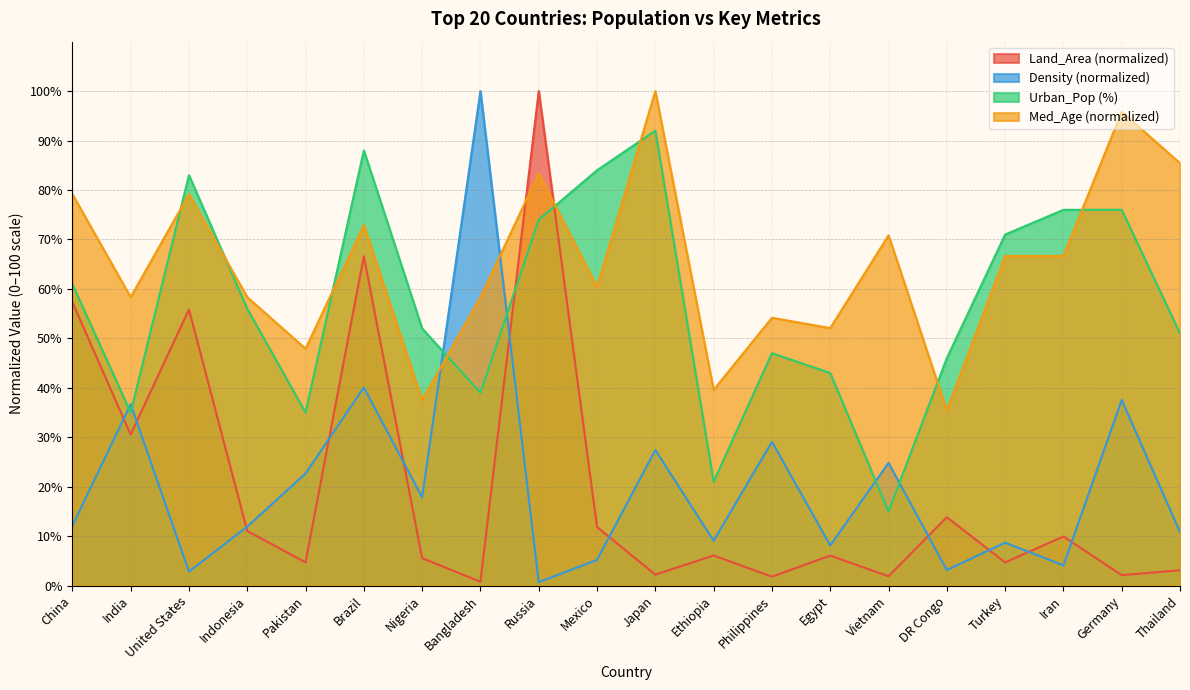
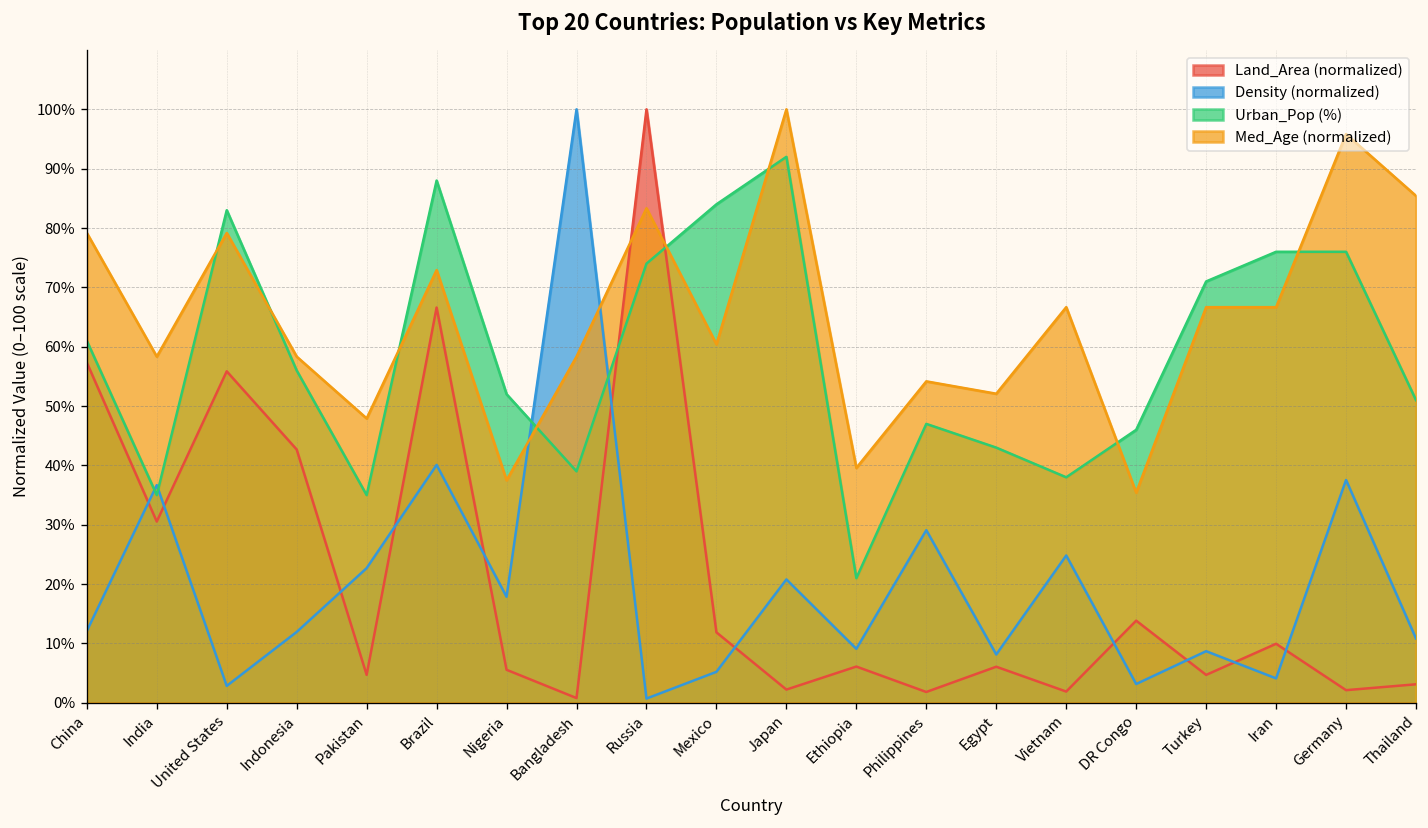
  {
    "Land_Area (normalized)": {
      "China": "57%",
      "India": "31%",
      "United States": "56%",
-     "Indonesia": "11%",
+     "Indonesia": "43%",
      "Pakistan": "5%",
      "Brazil": "67%",
      "Nigeria": "6%",
      "Bangladesh": "1%",
      "Russia": "100%",
      "Mexico": "12%",
      "Japan": "2%",
      "Ethiopia": "6%",
      "Philippines": "2%",
      "Egypt": "6%",
      "Vietnam": "2%",
      "DR Congo": "14%",
      "Turkey": "5%",
      "Iran": "10%",
      "Germany": "2%",
      "Thailand": "3%"
    },
    "Density (normalized)": {
      "China": "12%",
      "India": "37%",
      "United States": "3%",
      "Indonesia": "12%",
      "Pakistan": "23%",
      "Brazil": "40%",
      "Nigeria": "18%",
      "Bangladesh": "100%",
      "Russia": "1%",
      "Mexico": "5%",
-     "Japan": "27%",
+     "Japan": "21%",
      "Ethiopia": "9%",
      "Philippines": "29%",
      "Egypt": "8%",
      "Vietnam": "25%",
      "DR Congo": "3%",
      "Turkey": "9%",
      "Iran": "4%",
      "Germany": "38%",
      "Thailand": "11%"
    },
    "Urban_Pop (%)": {
      "China": "61%",
      "India": "35%",
      "United States": "83%",
      "Indonesia": "56%",
      "Pakistan": "35%",
      "Brazil": "88%",
      "Nigeria": "52%",
      "Bangladesh": "39%",
      "Russia": "74%",
      "Mexico": "84%",
      "Japan": "92%",
      "Ethiopia": "21%",
      "Philippines": "47%",
      "Egypt": "43%",
-     "Vietnam": "15%",
+     "Vietnam": "38%",
      "DR Congo": "46%",
      "Turkey": "71%",
      "Iran": "76%",
      "Germany": "76%",
      "Thailand": "51%"
    },
    "Med_Age (normalized)": {
      "China": "79%",
      "India": "58%",
      "United States": "79%",
      "Indonesia": "58%",
      "Pakistan": "48%",
      "Brazil": "73%",
      "Nigeria": "38%",
      "Bangladesh": "58%",
      "Russia": "83%",
      "Mexico": "60%",
      "Japan": "100%",
      "Ethiopia": "40%",
      "Philippines": "54%",
      "Egypt": "52%",
-     "Vietnam": "71%",
+     "Vietnam": "67%",
      "DR Congo": "35%",
      "Turkey": "67%",
      "Iran": "67%",
      "Thailand": "85%"
    }
  }
